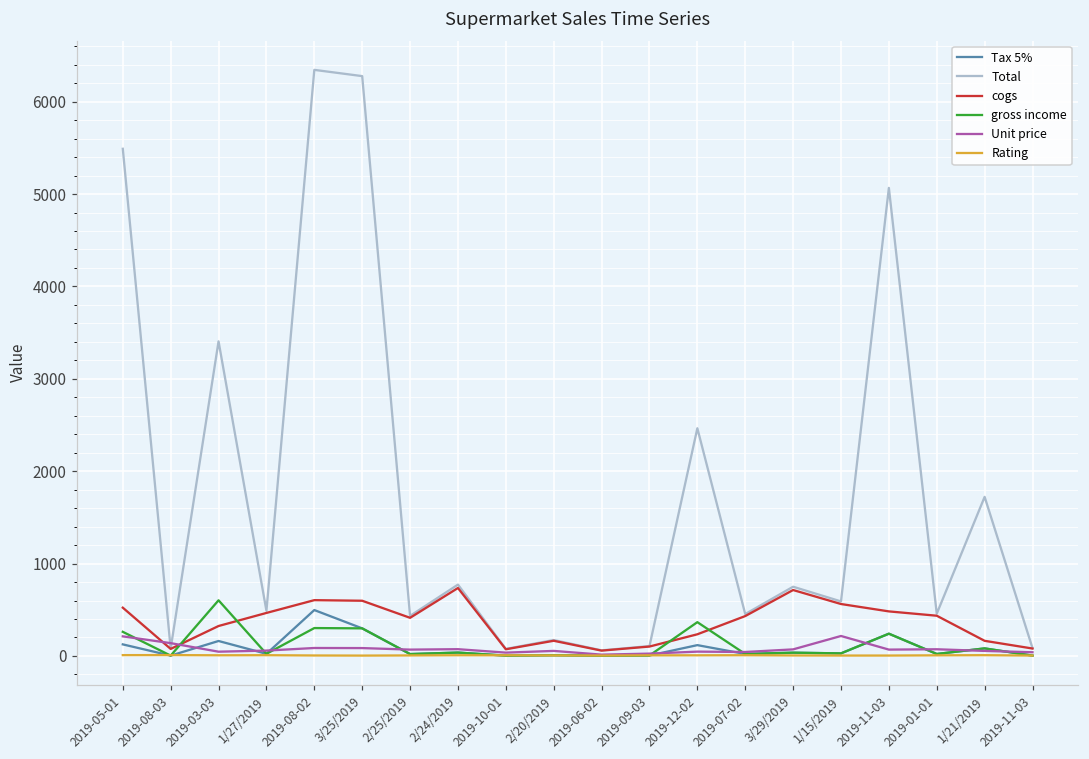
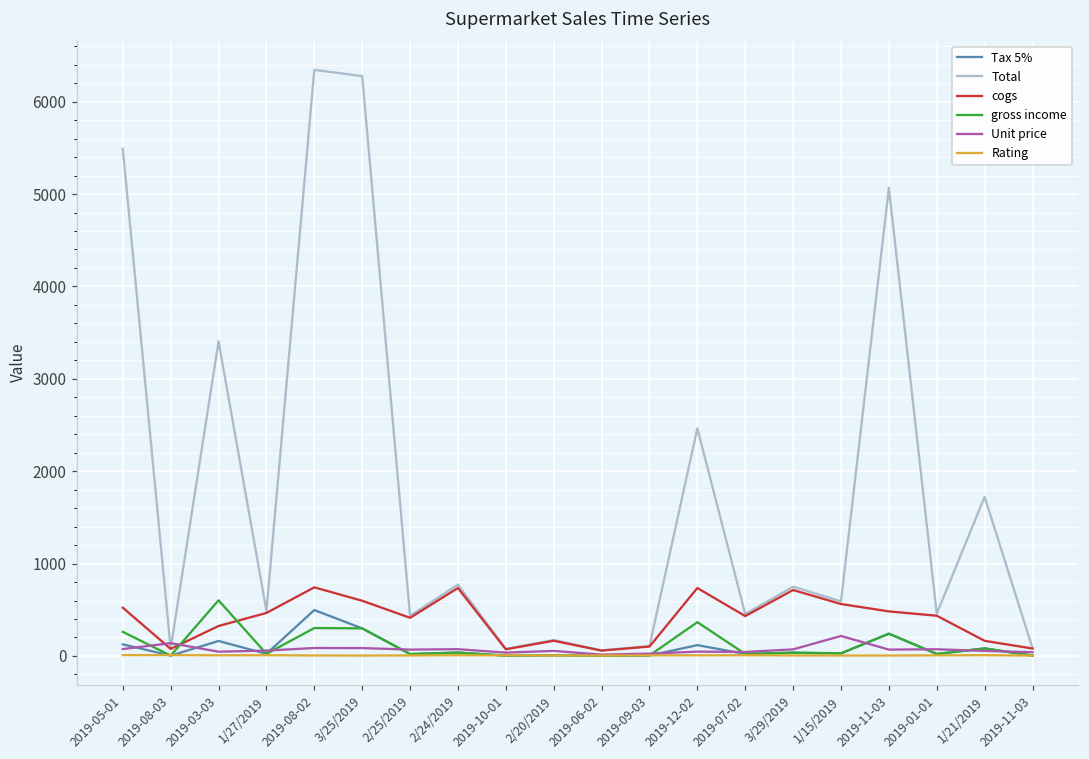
  {
    "Tax 5%": {
      "2019-05-01": 100,
      "2019-03-03": 200,
      "2019-08-02": 500,
      "2019-12-02": 100
    },
    "Total": {
      "2019-05-01": 5500,
      "2019-03-03": 3400,
      "2019-08-02": 6300,
      "3/25/2019": 6300,
      "2/24/2019": 800,
      "2019-12-02": 2500,
      "3/29/2019": 700,
      "1/21/2019": 1700
    },
    "cogs": {
      "2019-05-01": 500,
      "2019-03-03": 300,
-     "2019-08-02": 600,
+     "2019-08-02": 700,
      "3/25/2019": 600,
      "2/24/2019": 700,
-     "2019-12-02": 200,
+     "2019-12-02": 700,
      "3/29/2019": 700,
      "1/21/2019": 200
    },
    "gross income": {
      "2019-05-01": 300,
      "2019-03-03": 600,
      "2019-08-02": 300,
      "2019-12-02": 400
    },
    "Unit price": {
-     "2019-05-01": 200,
+     "2019-05-01": 100,
      "2019-08-03": 100,
      "2019-03-03": 0,
      "1/27/2019": 100,
      "2019-08-02": 100,
      "3/25/2019": 100,
      "2/25/2019": 100,
      "2/24/2019": 100,
      "2/20/2019": 100,
      "2019-12-02": 0,
      "3/29/2019": 100,
      "1/15/2019": 200,
      "2019-01-01": 100
    },
    "Rating": {
      "2019-05-01": 0,
      "2019-03-03": 0,
      "2019-08-02": 0,
      "3/25/2019": 0,
      "2019-12-02": 0,
      "3/29/2019": 0,
      "1/21/2019": 0
    }
  }
